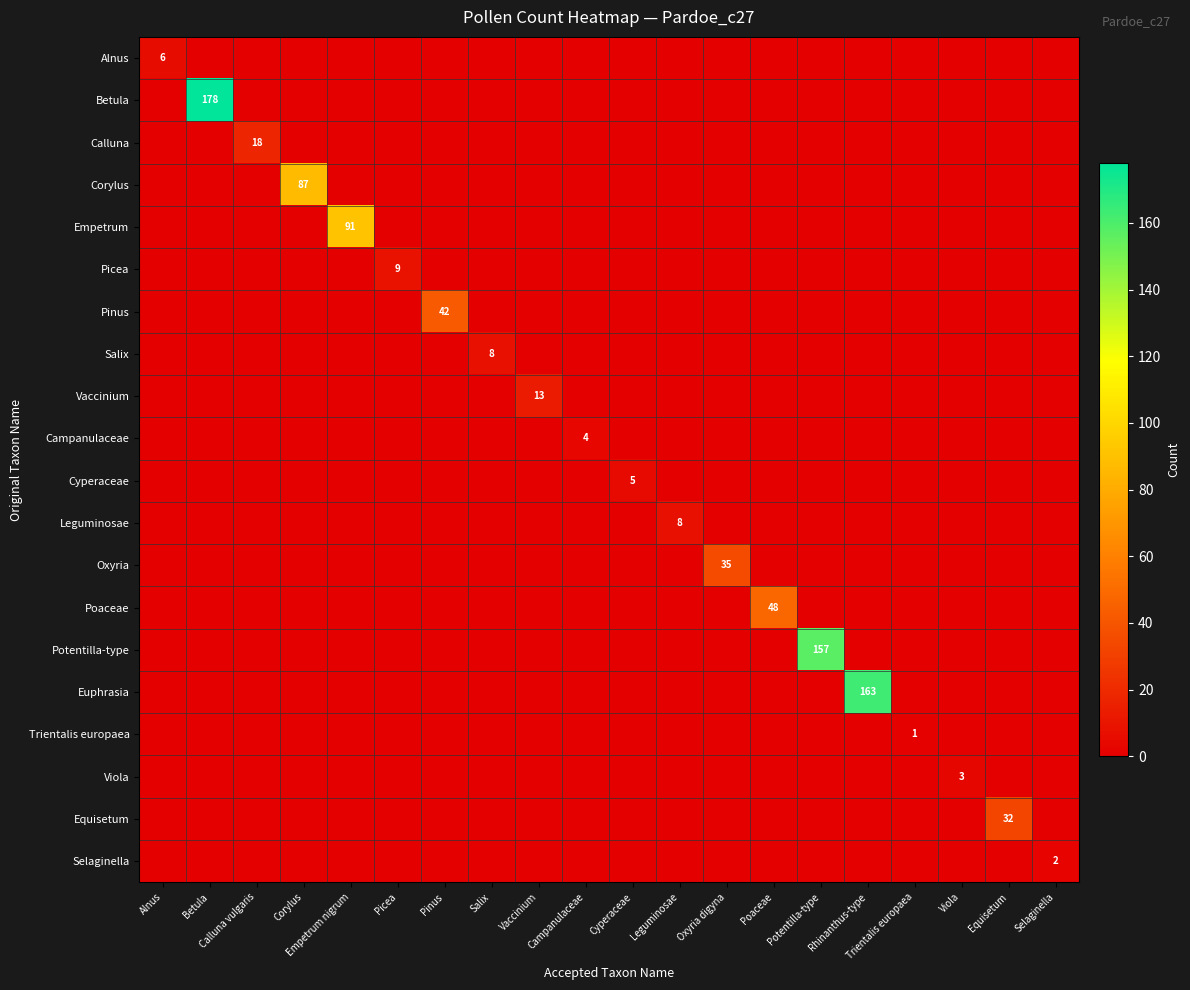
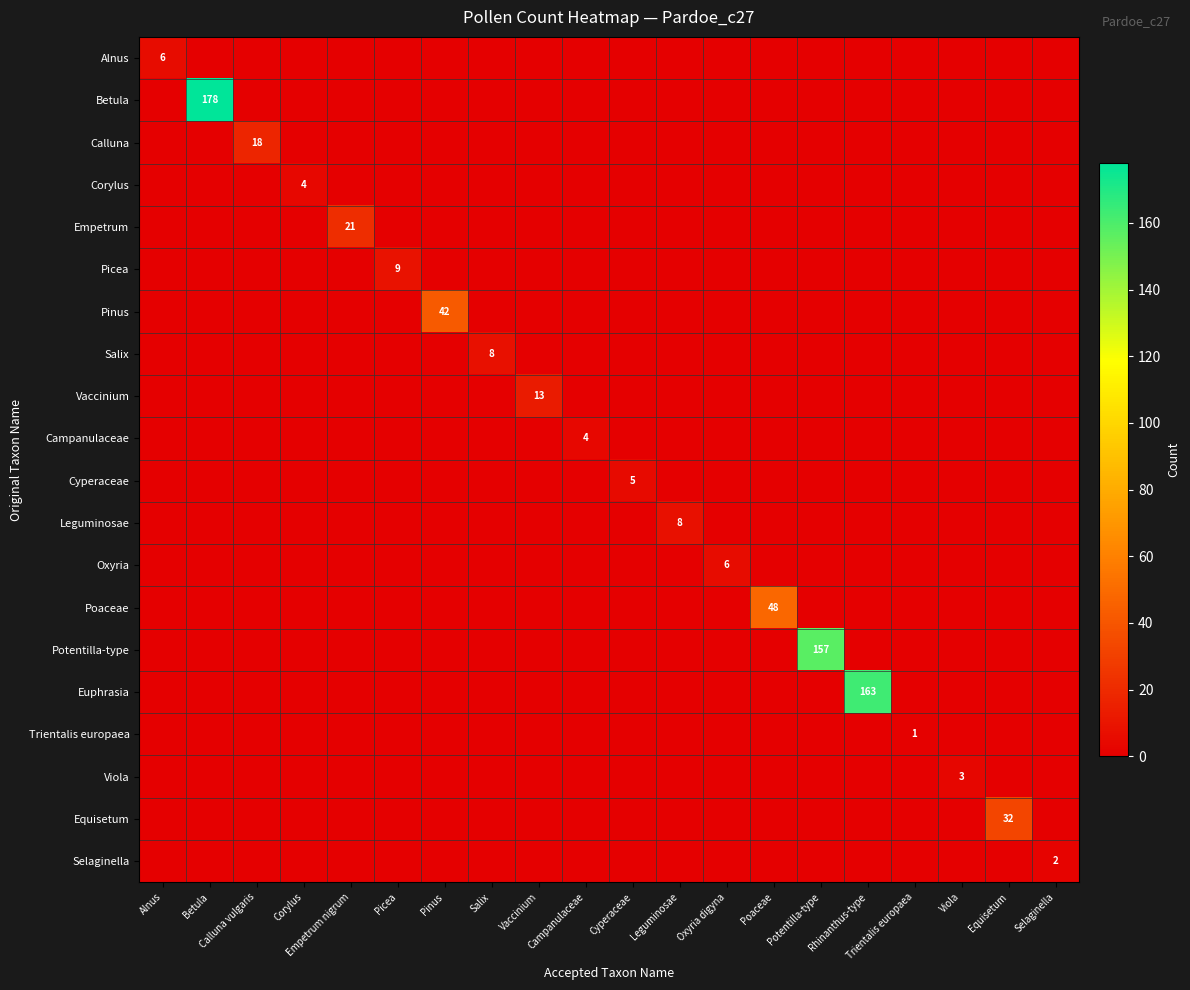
  {
    "Alnus": {
      "Alnus": 6
    },
    "Betula": {
      "Betula": 178
    },
    "Calluna": {
      "Calluna vulgaris": 18
    },
    "Corylus": {
-     "Corylus": 87
+     "Corylus": 4
    },
    "Empetrum": {
-     "Empetrum nigrum": 91
+     "Empetrum nigrum": 21
    },
    "Picea": {
      "Picea": 9
    },
    "Pinus": {
      "Pinus": 42
    },
    "Salix": {
      "Salix": 8
    },
    "Vaccinium": {
      "Vaccinium": 13
    },
    "Campanulaceae": {
      "Campanulaceae": 4
    },
    "Cyperaceae": {
      "Cyperaceae": 5
    },
    "Leguminosae": {
      "Leguminosae": 8
    },
    "Oxyria": {
-     "Oxyria digyna": 35
+     "Oxyria digyna": 6
    },
    "Poaceae": {
      "Poaceae": 48
    },
    "Potentilla-type": {
      "Potentilla-type": 157
    },
    "Euphrasia": {
      "Rhinanthus-type": 163
    },
    "Trientalis europaea": {
      "Trientalis europaea": 1
    },
    "Viola": {
      "Viola": 3
    },
    "Equisetum": {
      "Equisetum": 32
    },
    "Selaginella": {
      "Selaginella": 2
    }
  }
